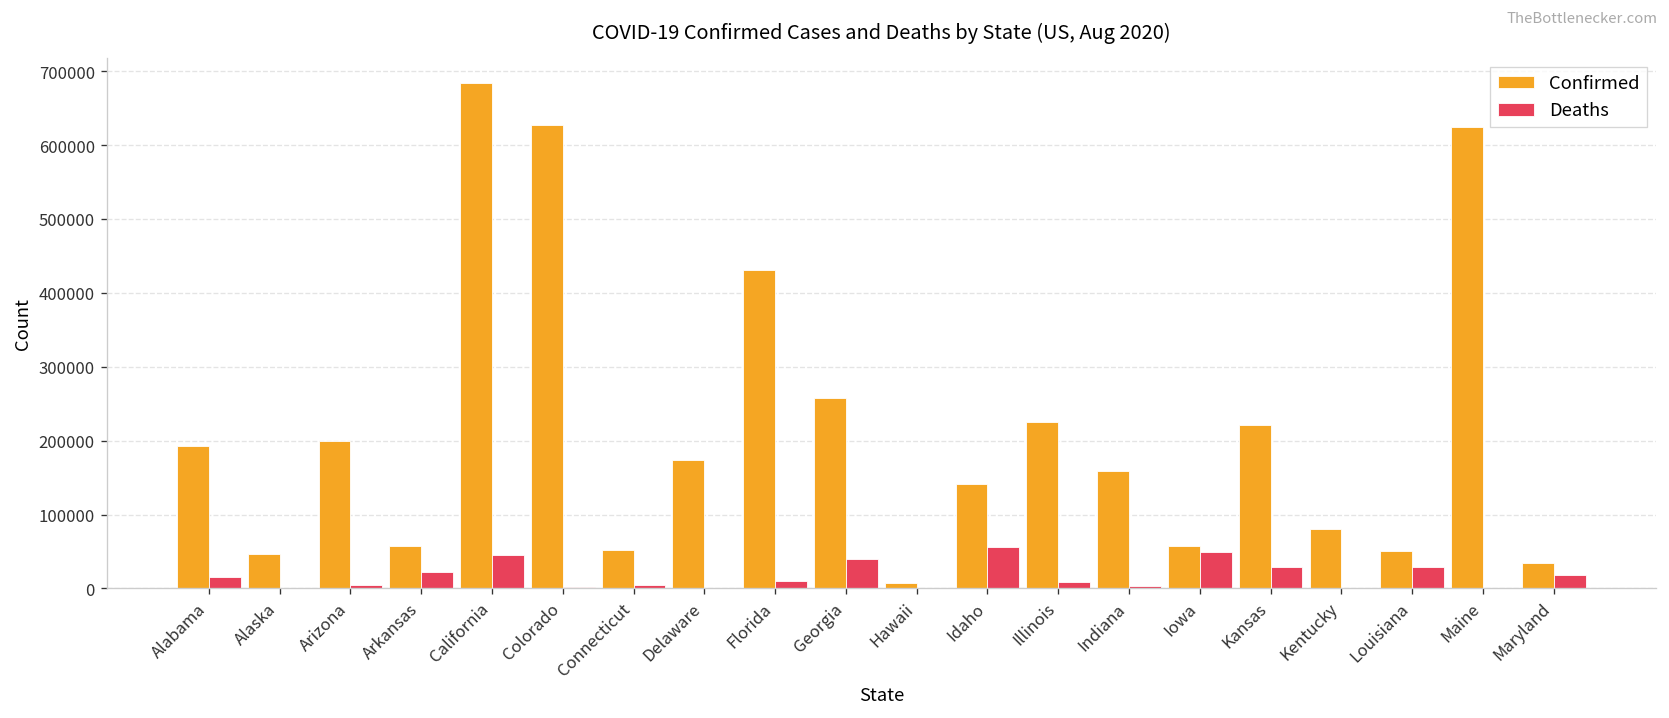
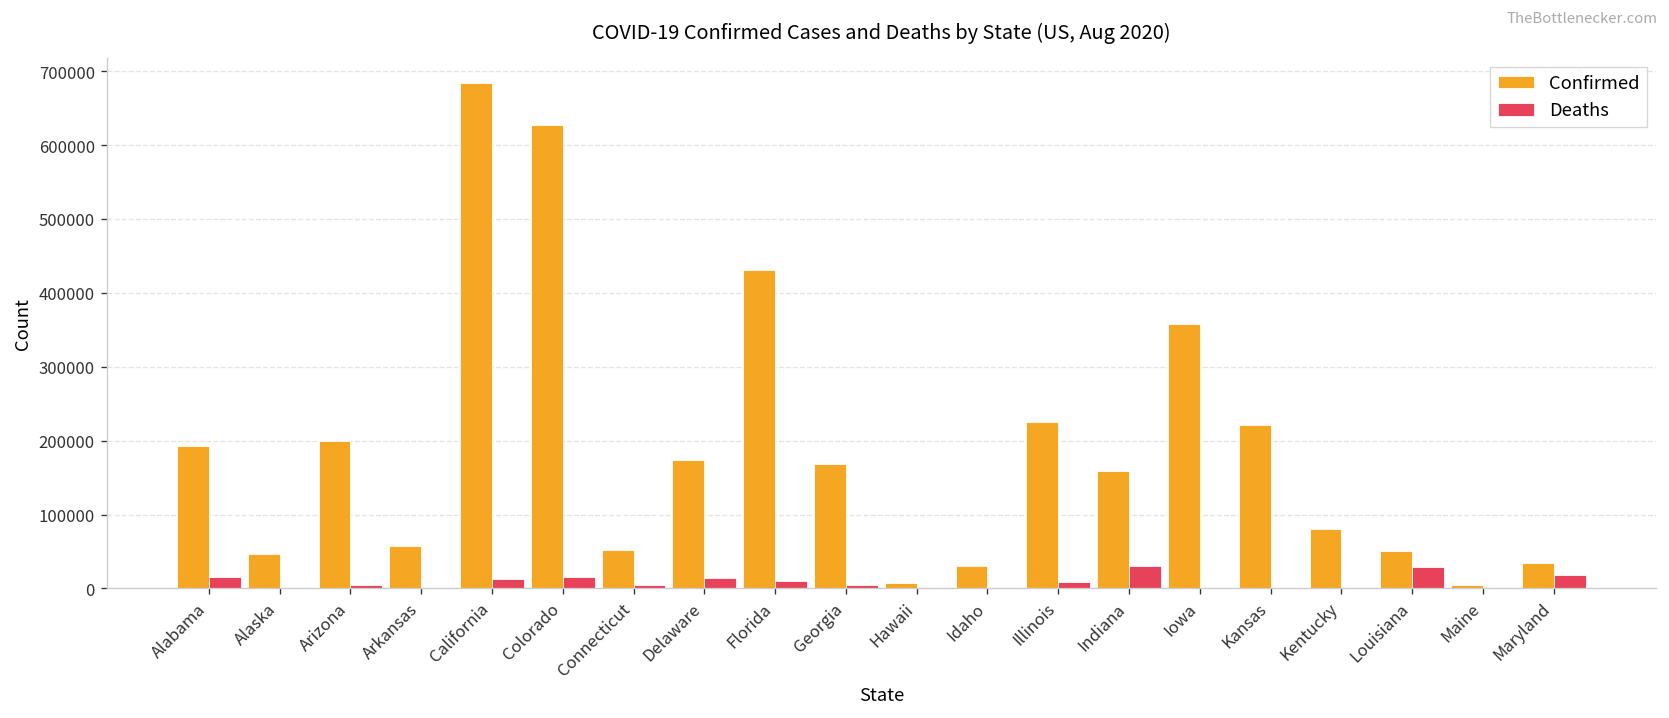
  {
    "Confirmed": {
      "Alabama": 190000,
      "Alaska": 50000,
      "Arizona": 200000,
      "Arkansas": 60000,
      "California": 680000,
      "Colorado": 630000,
      "Connecticut": 50000,
      "Delaware": 170000,
      "Florida": 430000,
-     "Georgia": 260000,
+     "Georgia": 170000,
      "Hawaii": 10000,
-     "Idaho": 140000,
+     "Idaho": 30000,
      "Illinois": 220000,
      "Indiana": 160000,
-     "Iowa": 60000,
+     "Iowa": 360000,
      "Kansas": 220000,
      "Kentucky": 80000,
      "Louisiana": 50000,
-     "Maine": 620000,
+     "Maine": 0,
      "Maryland": 30000
    },
    "Deaths": {
      "Alabama": 20000,
      "Arizona": 0,
-     "Arkansas": 20000,
-     "California": 50000,
-     "Colorado": 0,
+     "Arkansas": 0,
+     "California": 10000,
+     "Colorado": 20000,
      "Connecticut": 0,
-     "Delaware": 0,
+     "Delaware": 10000,
      "Florida": 10000,
-     "Georgia": 40000,
-     "Idaho": 60000,
+     "Georgia": 10000,
+     "Idaho": 0,
      "Illinois": 10000,
-     "Indiana": 0,
-     "Iowa": 50000,
-     "Kansas": 30000,
+     "Indiana": 30000,
+     "Iowa": 0,
+     "Kansas": 0,
      "Louisiana": 30000,
      "Maryland": 20000
    }
  }
